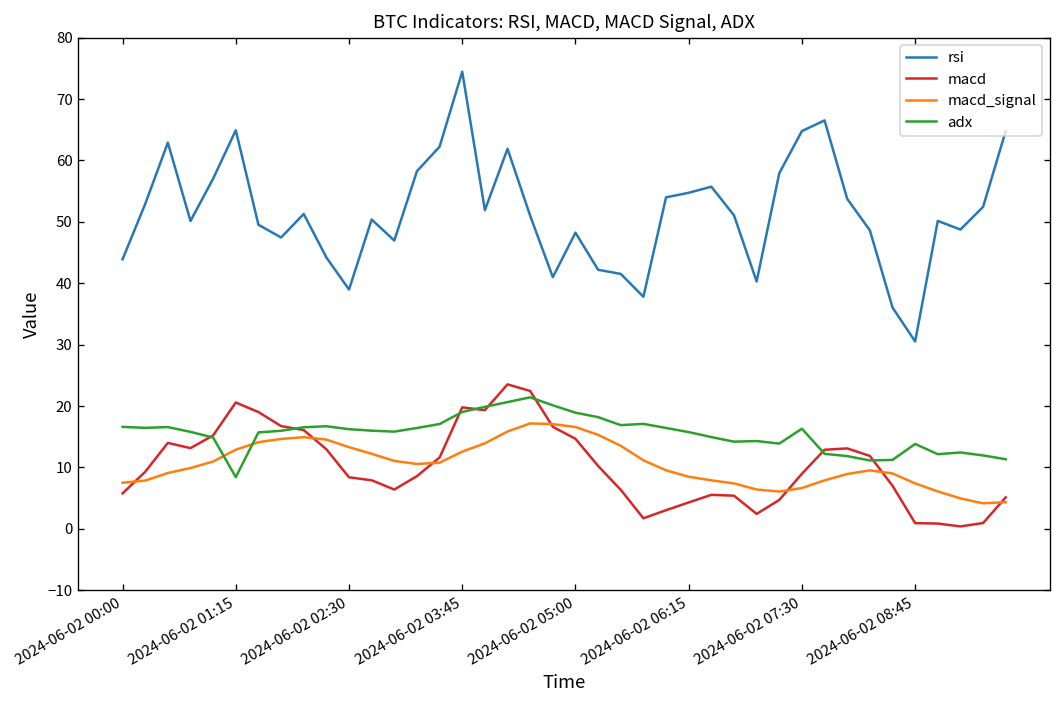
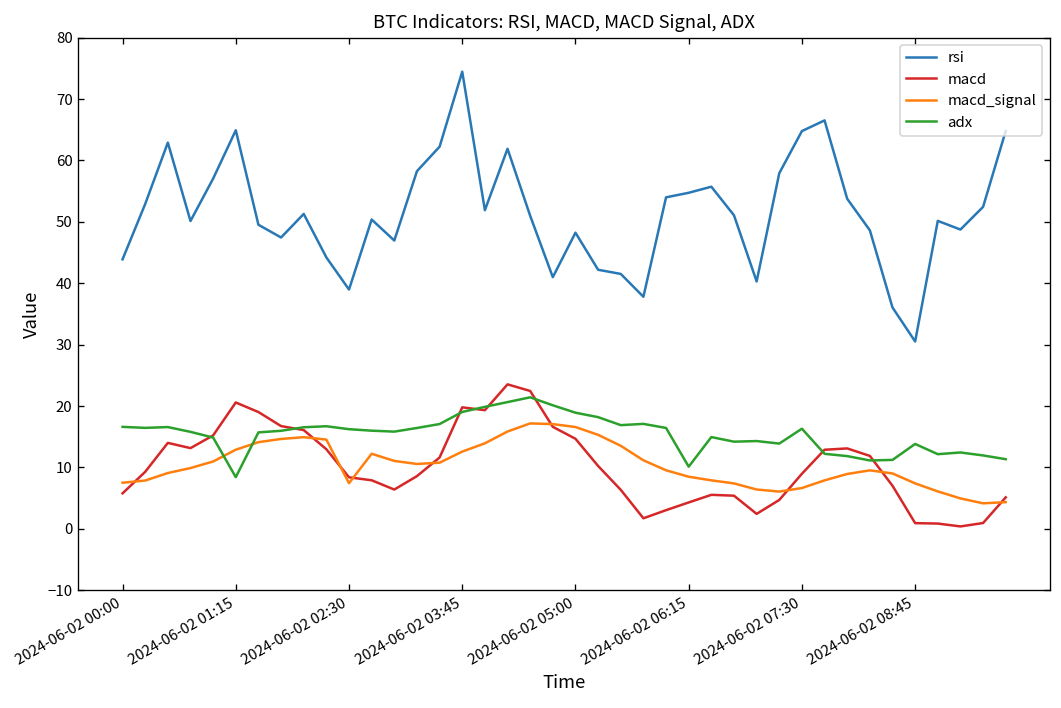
  {
    "rsi": {
      "2024-06-02 00:00": 44,
      "2024-06-02 01:15": 65,
      "2024-06-02 02:30": 39,
      "2024-06-02 03:45": 74,
      "2024-06-02 05:00": 48,
      "2024-06-02 06:15": 55,
      "2024-06-02 07:30": 65,
      "2024-06-02 08:45": 31
    },
    "macd": {
      "2024-06-02 00:00": 6,
      "2024-06-02 01:15": 21,
      "2024-06-02 02:30": 8,
      "2024-06-02 03:45": 20,
      "2024-06-02 05:00": 15,
      "2024-06-02 06:15": 4,
      "2024-06-02 07:30": 9,
      "2024-06-02 08:45": 1
    },
    "macd_signal": {
      "2024-06-02 00:00": 8,
      "2024-06-02 01:15": 13,
-     "2024-06-02 02:30": 13,
+     "2024-06-02 02:30": 7,
      "2024-06-02 03:45": 13,
      "2024-06-02 05:00": 17,
      "2024-06-02 06:15": 8,
      "2024-06-02 07:30": 7,
      "2024-06-02 08:45": 7
    },
    "adx": {
      "2024-06-02 00:00": 17,
      "2024-06-02 01:15": 8,
      "2024-06-02 02:30": 16,
      "2024-06-02 03:45": 19,
      "2024-06-02 05:00": 19,
-     "2024-06-02 06:15": 16,
+     "2024-06-02 06:15": 10,
      "2024-06-02 07:30": 16,
      "2024-06-02 08:45": 14
    }
  }
